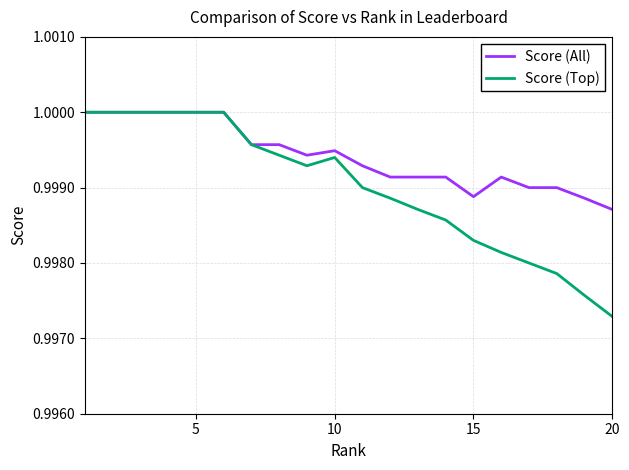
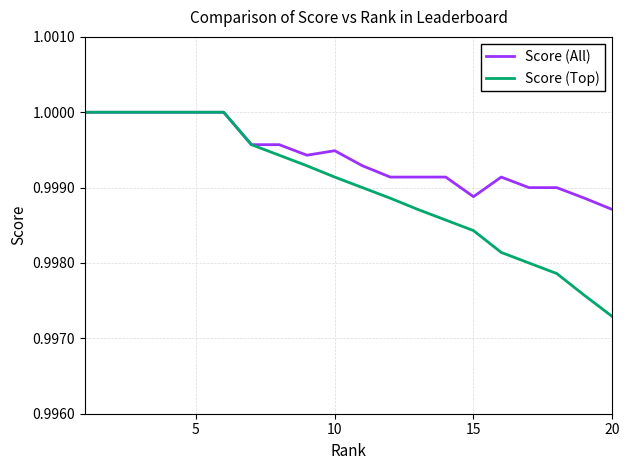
  {
    "Score (All)": {
      "10": 0.9995,
      "15": 0.9989,
      "20": 0.9987
    },
    "Score (Top)": {
-     "10": 0.9994,
-     "15": 0.9983,
+     "10": 0.9991,
+     "15": 0.9984,
      "20": 0.9973
    }
  }
